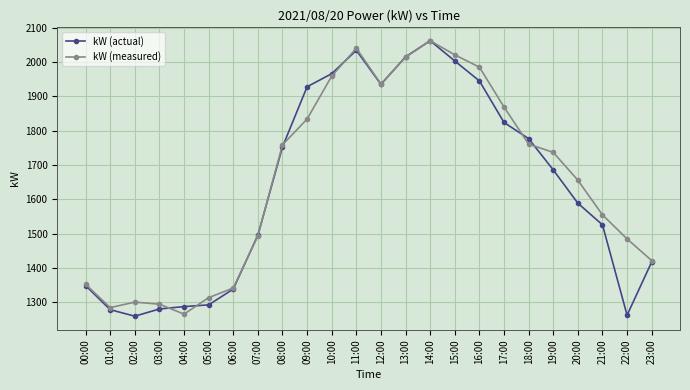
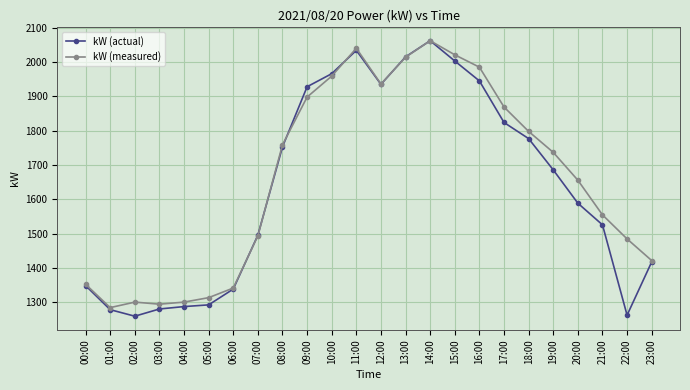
  {
    "kW (actual)": {
      "02:00": 1260,
      "03:00": 1280,
      "04:00": 1290,
      "05:00": 1290,
      "09:00": 1930,
      "15:00": 2000,
      "16:00": 1950,
      "17:00": 1820,
      "18:00": 1780,
      "19:00": 1690,
      "20:00": 1590,
      "21:00": 1530,
      "22:00": 1260
    },
    "kW (measured)": {
      "02:00": 1300,
      "03:00": 1300,
-     "04:00": 1270,
+     "04:00": 1300,
      "05:00": 1310,
-     "09:00": 1830,
+     "09:00": 1900,
      "15:00": 2020,
      "16:00": 1990,
      "17:00": 1870,
-     "18:00": 1760,
+     "18:00": 1800,
      "19:00": 1740,
      "20:00": 1660,
      "21:00": 1560,
      "22:00": 1490
    }
  }
